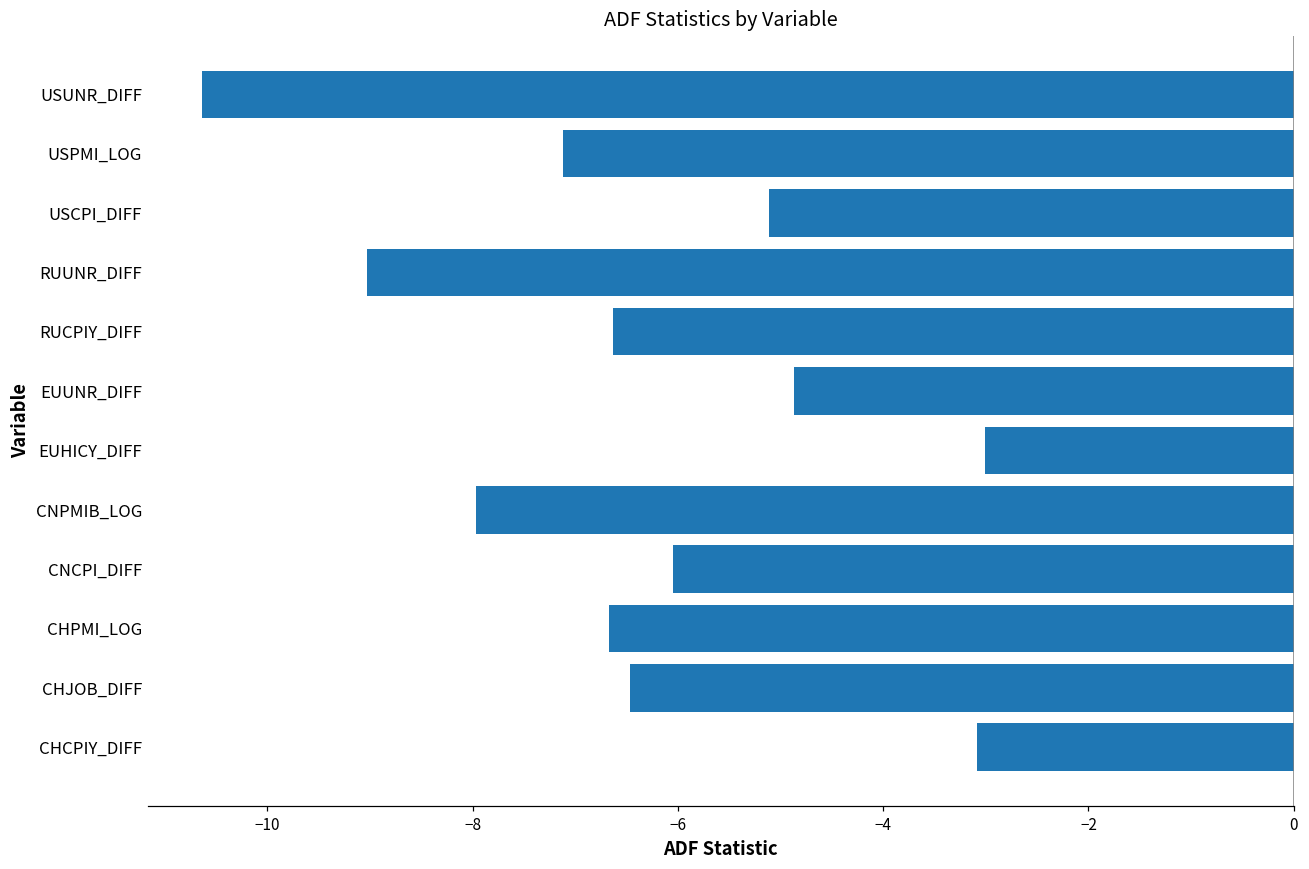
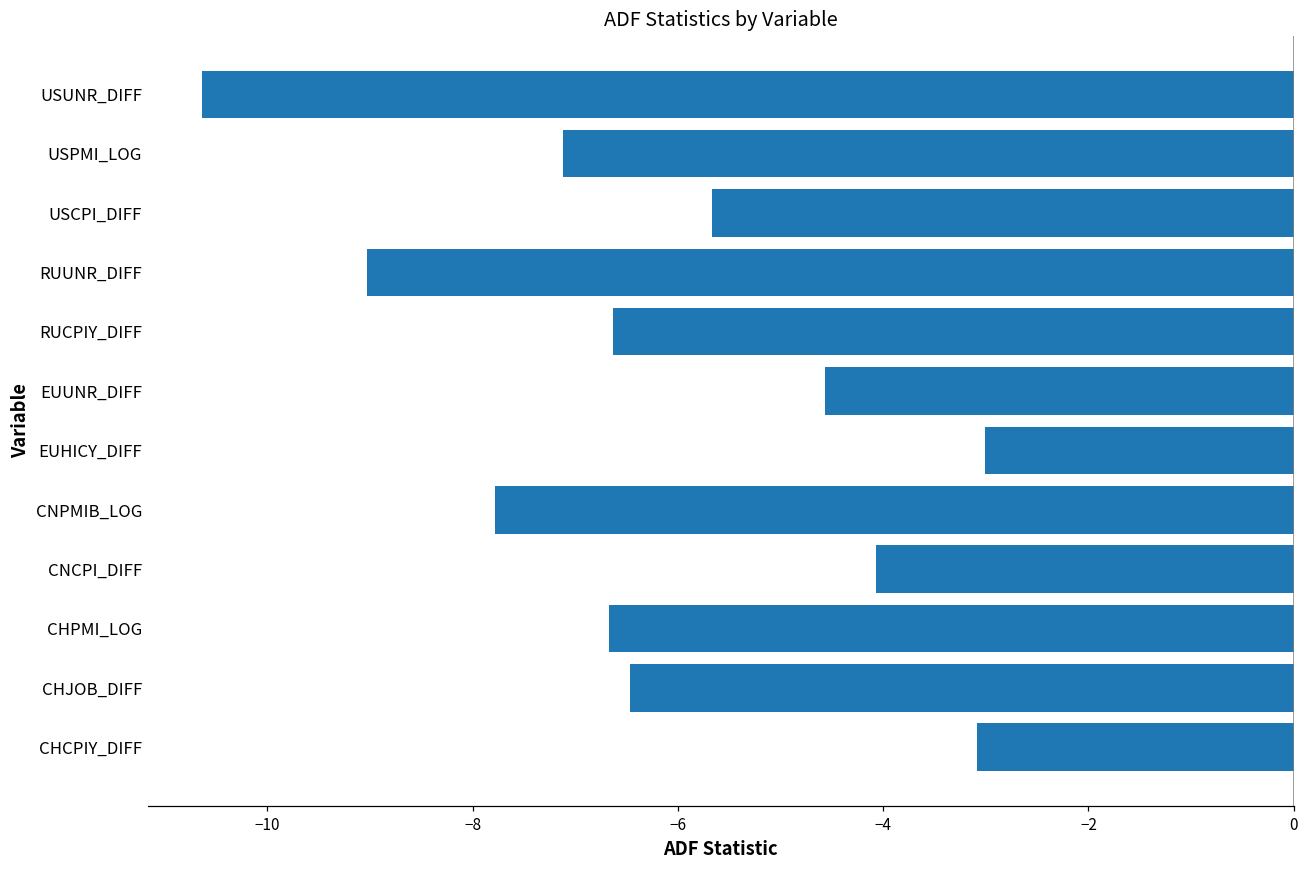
  {
    "USUNR_DIFF": -10.6,
    "USPMI_LOG": -7.1,
-   "USCPI_DIFF": -5.1,
+   "USCPI_DIFF": -5.7,
    "RUUNR_DIFF": -9.0,
    "RUCPIY_DIFF": -6.6,
-   "EUUNR_DIFF": -4.9,
+   "EUUNR_DIFF": -4.6,
    "EUHICY_DIFF": -3.0,
-   "CNPMIB_LOG": -8.0,
-   "CNCPI_DIFF": -6.0,
+   "CNPMIB_LOG": -7.8,
+   "CNCPI_DIFF": -4.1,
    "CHPMI_LOG": -6.7,
    "CHJOB_DIFF": -6.5,
    "CHCPIY_DIFF": -3.1
  }
